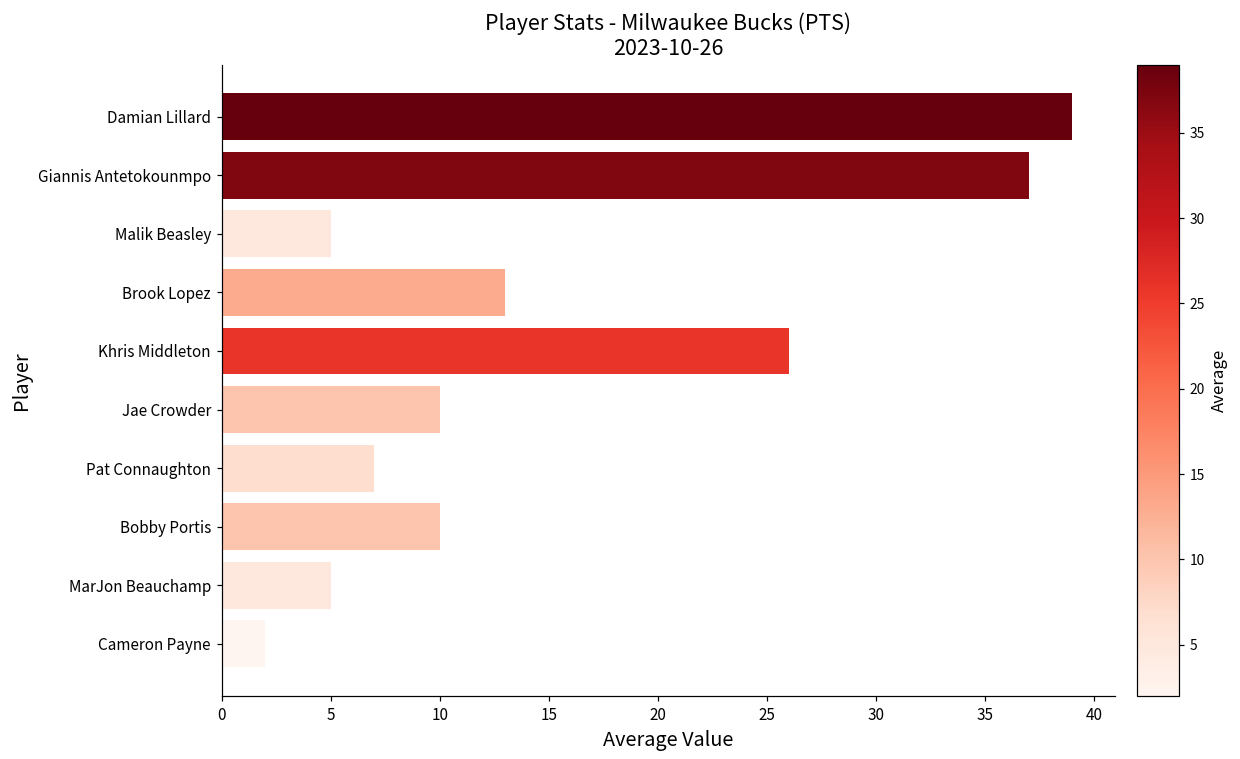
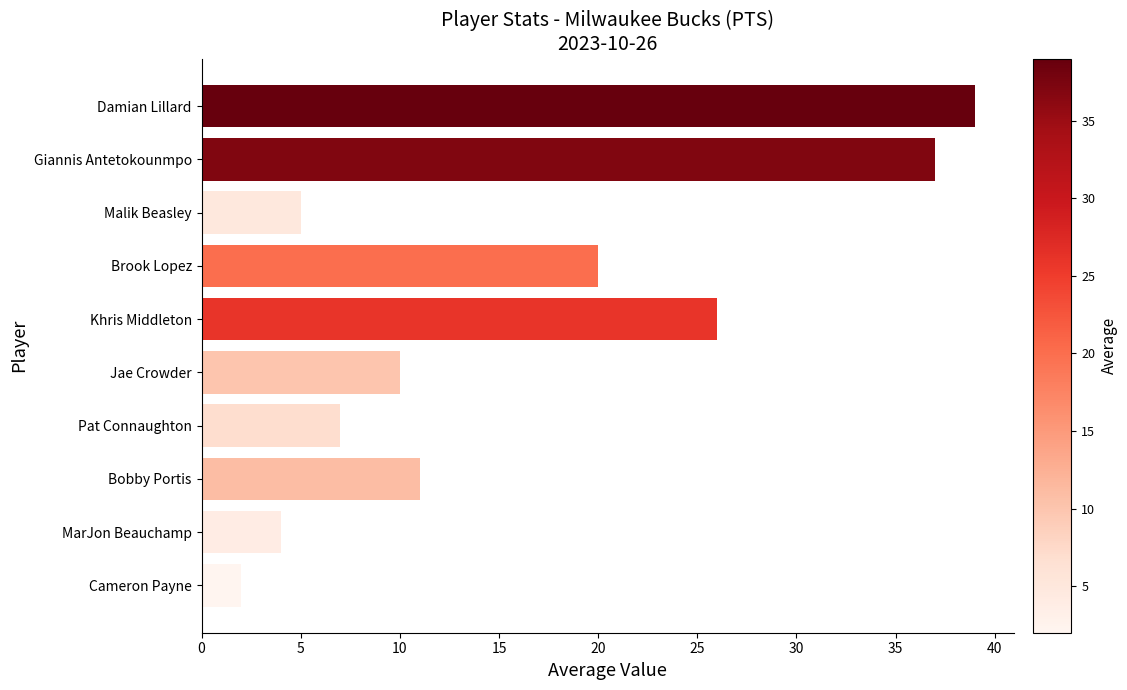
  {
    "Damian Lillard": 39,
    "Giannis Antetokounmpo": 37,
    "Malik Beasley": 5,
-   "Brook Lopez": 13,
+   "Brook Lopez": 20,
    "Khris Middleton": 26,
    "Jae Crowder": 10,
    "Pat Connaughton": 7,
-   "Bobby Portis": 10,
-   "MarJon Beauchamp": 5,
+   "Bobby Portis": 11,
+   "MarJon Beauchamp": 4,
    "Cameron Payne": 2
  }
